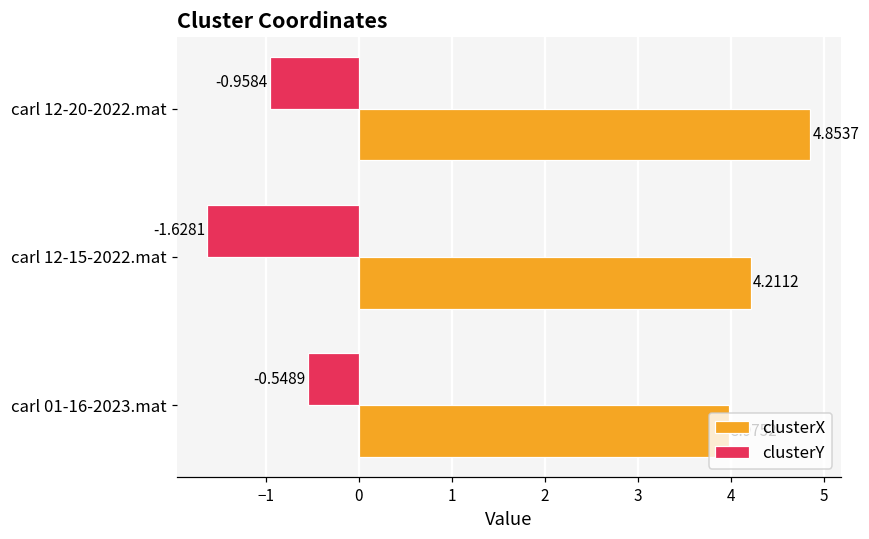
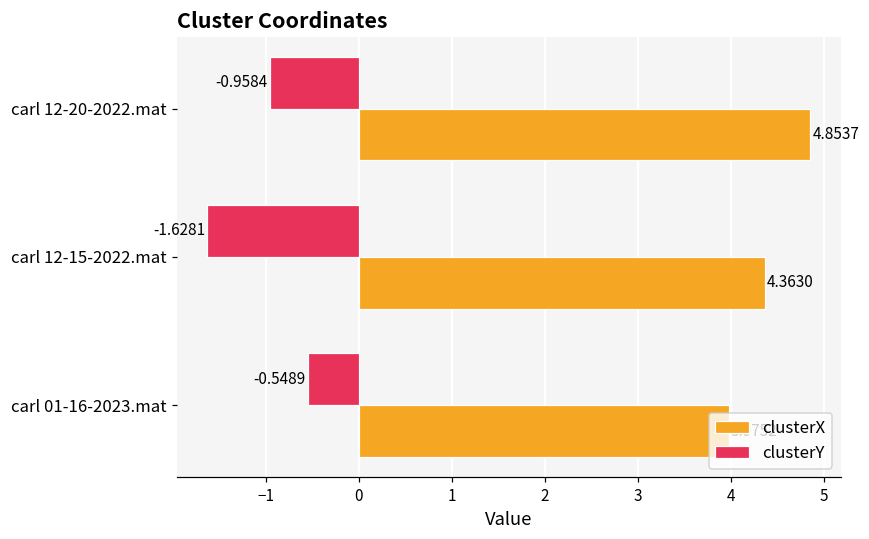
  {
    "clusterX": {
      "carl 12-20-2022.mat": 4.8537,
-     "carl 12-15-2022.mat": 4.2112
+     "carl 12-15-2022.mat": 4.3630
    },
    "clusterY": {
      "carl 12-20-2022.mat": -0.9584,
      "carl 12-15-2022.mat": -1.6281,
      "carl 01-16-2023.mat": -0.5489
    }
  }
